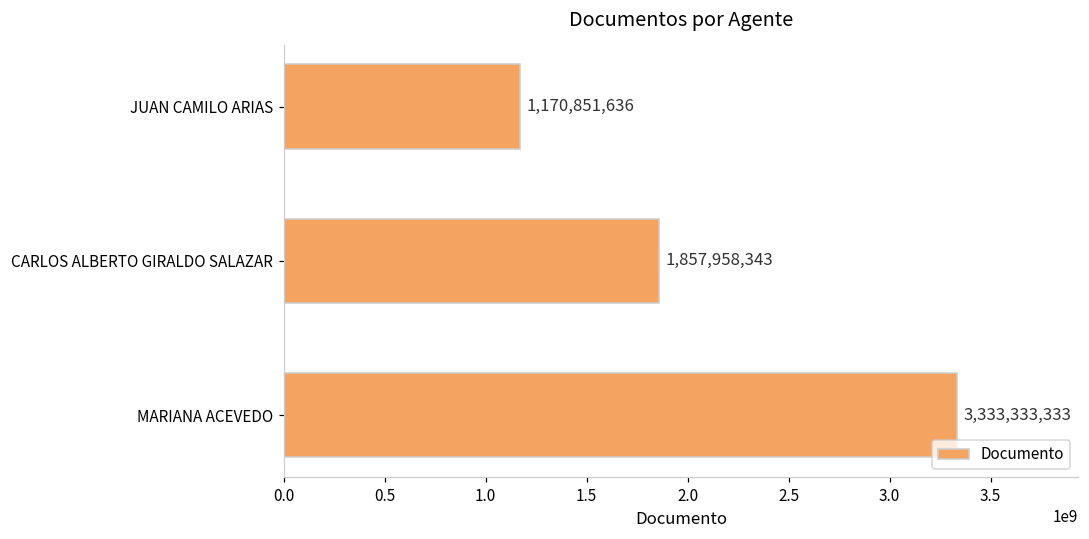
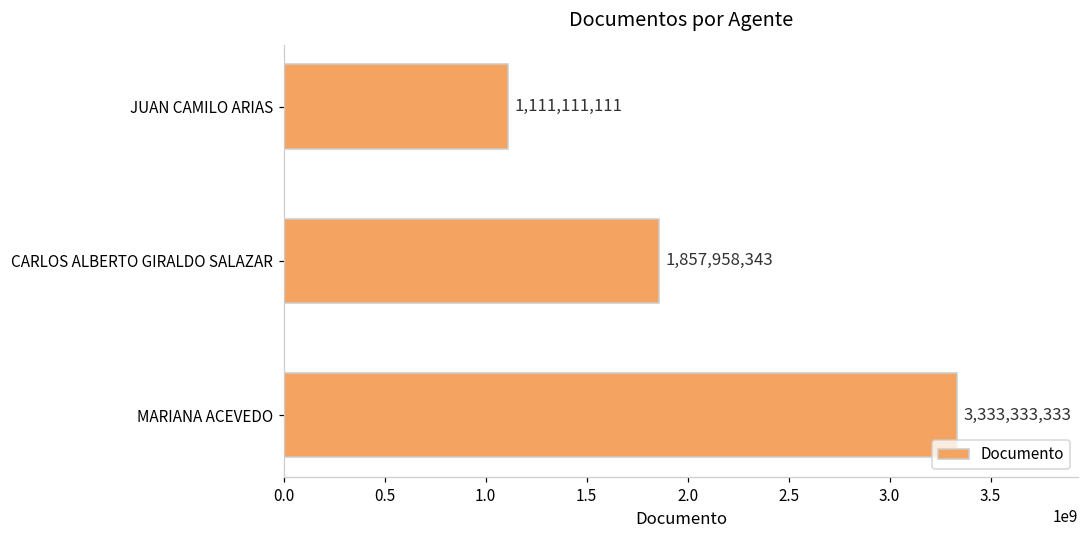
  {
-   "JUAN CAMILO ARIAS": "1,170,851,636",
+   "JUAN CAMILO ARIAS": "1,111,111,111",
    "CARLOS ALBERTO GIRALDO SALAZAR": "1,857,958,343",
    "MARIANA ACEVEDO": "3,333,333,333"
  }
